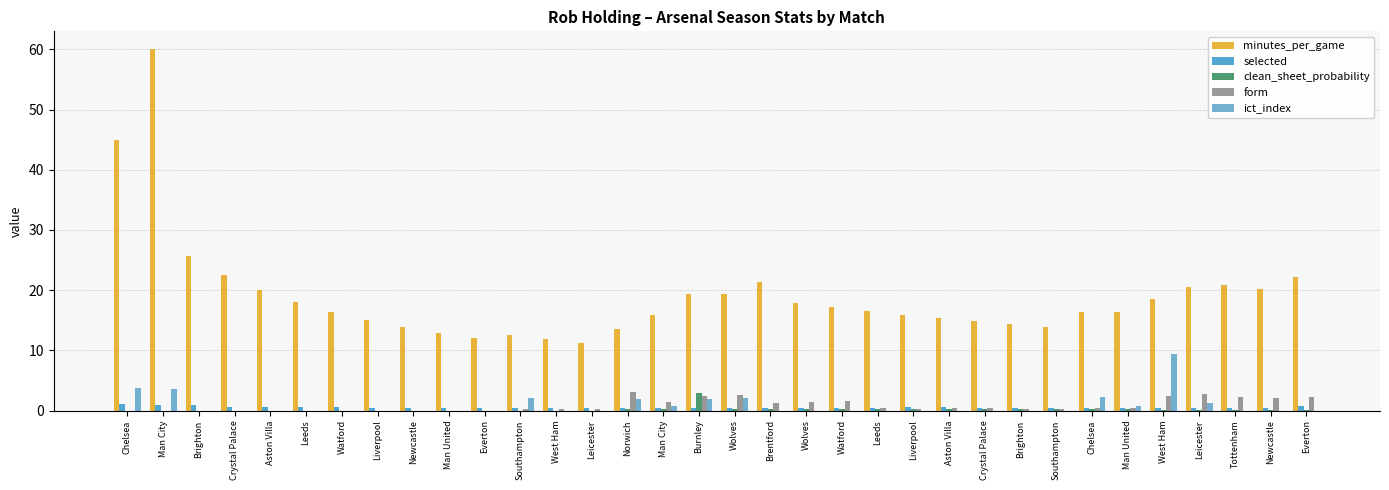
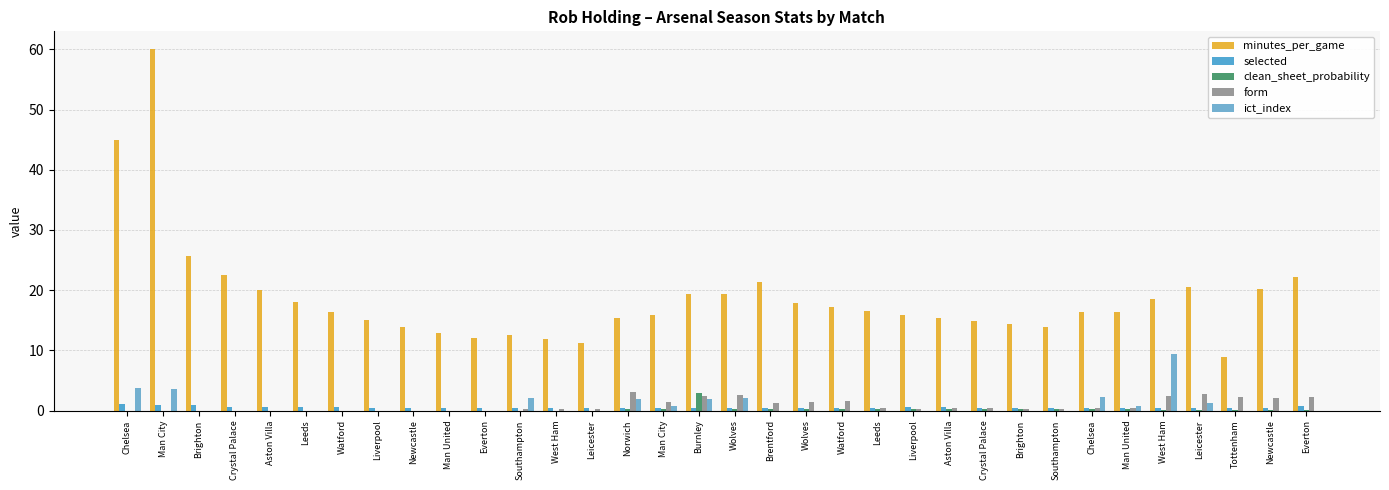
  {
    "minutes_per_game": {
-     "Norwich": 14,
+     "Norwich": 15,
      "Burnley": 19,
      "Brentford": 21,
-     "Tottenham": 21
+     "Tottenham": 9
    },
    "clean_sheet_probability": {
      "Burnley": 3
    },
    "form": {
      "Norwich": 3,
      "Burnley": 2,
      "Brentford": 1,
      "Tottenham": 2
    }
  }
